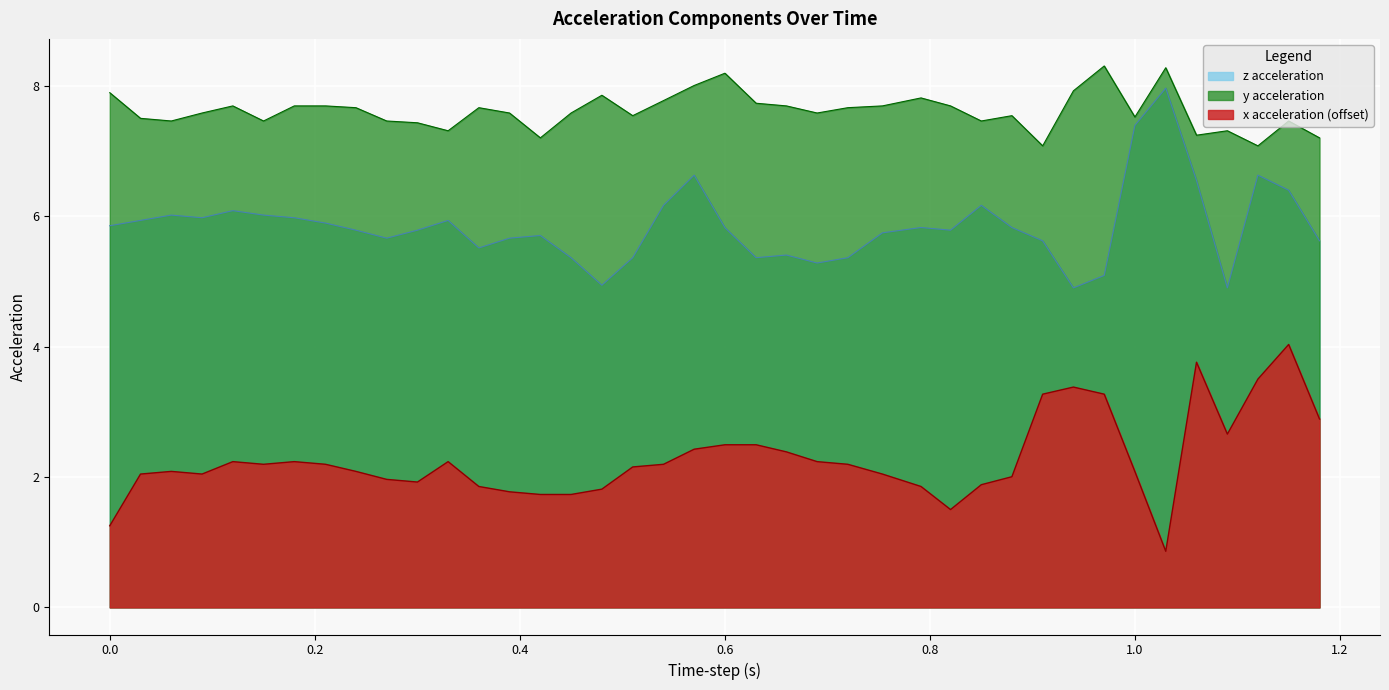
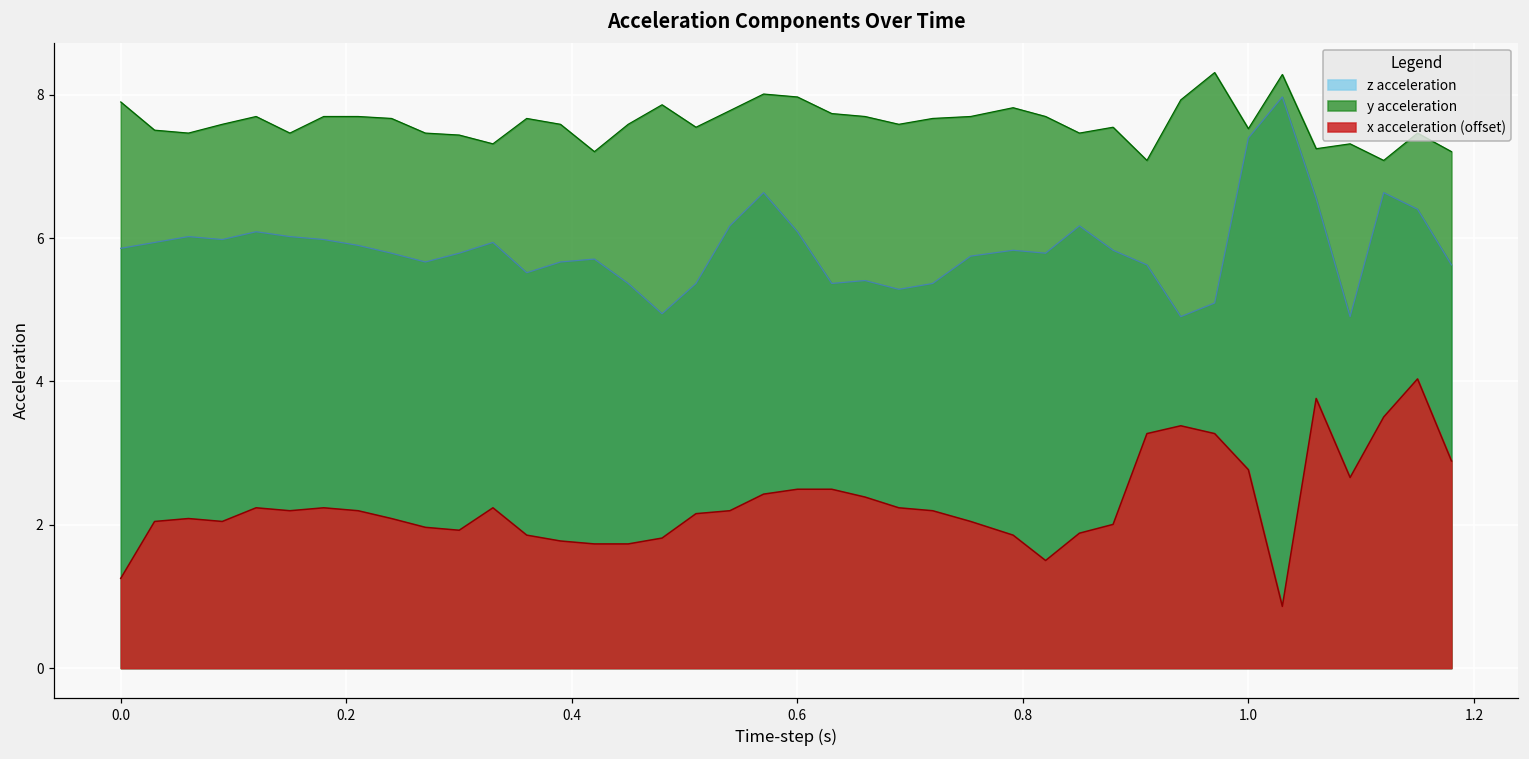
  {
    "z acceleration": {
      "0.0": 5.9,
-     "0.6": 5.8,
+     "0.6": 6.1,
      "1.0": 7.4
    },
    "y acceleration": {
      "0.0": 7.9,
-     "0.6": 8.2,
+     "0.6": 8.0,
      "1.0": 7.5
    },
    "x acceleration (offset)": {
      "0.0": 1.3,
      "0.6": 2.5,
-     "1.0": 2.1
+     "1.0": 2.8
    }
  }
